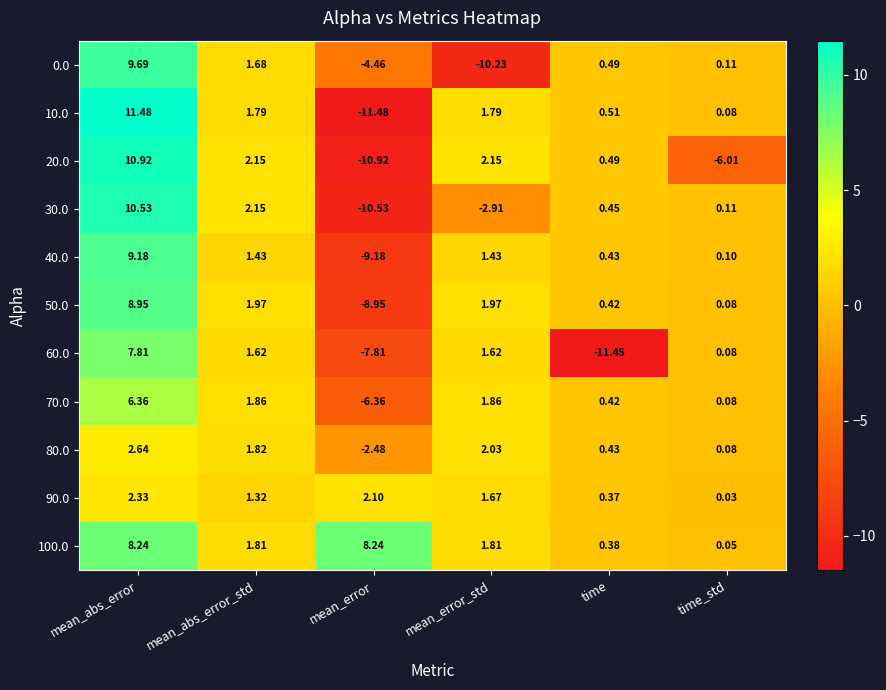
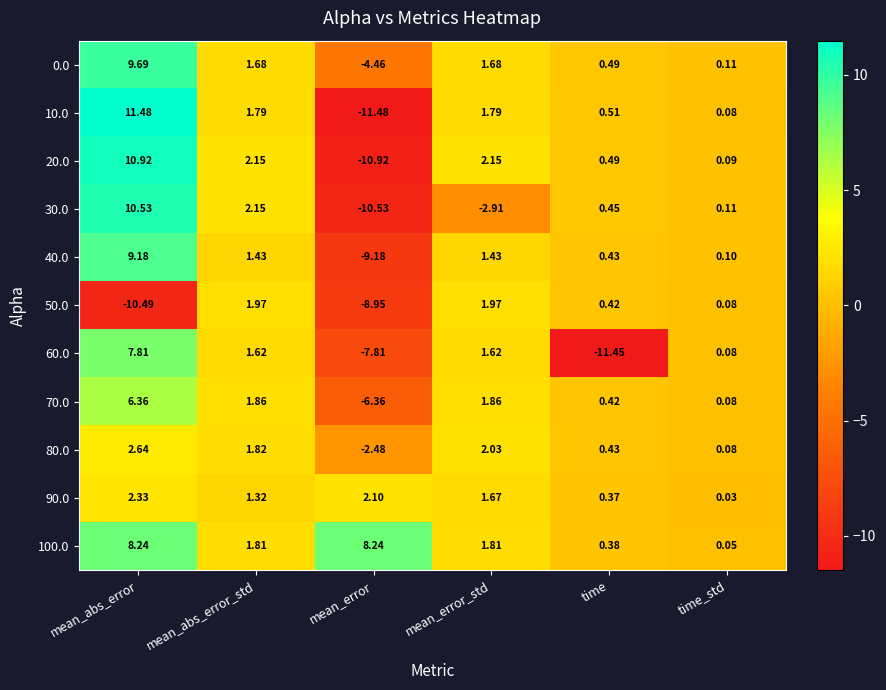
  {
    "0.0": {
      "mean_abs_error": 9.69,
      "mean_abs_error_std": 1.68,
      "mean_error": -4.46,
-     "mean_error_std": -10.23,
+     "mean_error_std": 1.68,
      "time": 0.49,
      "time_std": 0.11
    },
    "10.0": {
      "mean_abs_error": 11.48,
      "mean_abs_error_std": 1.79,
      "mean_error": -11.48,
      "mean_error_std": 1.79,
      "time": 0.51,
      "time_std": 0.08
    },
    "20.0": {
      "mean_abs_error": 10.92,
      "mean_abs_error_std": 2.15,
      "mean_error": -10.92,
      "mean_error_std": 2.15,
      "time": 0.49,
-     "time_std": -6.01
+     "time_std": 0.09
    },
    "30.0": {
      "mean_abs_error": 10.53,
      "mean_abs_error_std": 2.15,
      "mean_error": -10.53,
      "mean_error_std": -2.91,
      "time": 0.45,
      "time_std": 0.11
    },
    "40.0": {
      "mean_abs_error": 9.18,
      "mean_abs_error_std": 1.43,
      "mean_error": -9.18,
      "mean_error_std": 1.43,
      "time": 0.43,
      "time_std": 0.10
    },
    "50.0": {
-     "mean_abs_error": 8.95,
+     "mean_abs_error": -10.49,
      "mean_abs_error_std": 1.97,
      "mean_error": -8.95,
      "mean_error_std": 1.97,
      "time": 0.42,
      "time_std": 0.08
    },
    "60.0": {
      "mean_abs_error": 7.81,
      "mean_abs_error_std": 1.62,
      "mean_error": -7.81,
      "mean_error_std": 1.62,
      "time": -11.45,
      "time_std": 0.08
    },
    "70.0": {
      "mean_abs_error": 6.36,
      "mean_abs_error_std": 1.86,
      "mean_error": -6.36,
      "mean_error_std": 1.86,
      "time": 0.42,
      "time_std": 0.08
    },
    "80.0": {
      "mean_abs_error": 2.64,
      "mean_abs_error_std": 1.82,
      "mean_error": -2.48,
      "mean_error_std": 2.03,
      "time": 0.43,
      "time_std": 0.08
    },
    "90.0": {
      "mean_abs_error": 2.33,
      "mean_abs_error_std": 1.32,
      "mean_error": 2.10,
      "mean_error_std": 1.67,
      "time": 0.37,
      "time_std": 0.03
    },
    "100.0": {
      "mean_abs_error": 8.24,
      "mean_abs_error_std": 1.81,
      "mean_error": 8.24,
      "mean_error_std": 1.81,
      "time": 0.38,
      "time_std": 0.05
    }
  }
